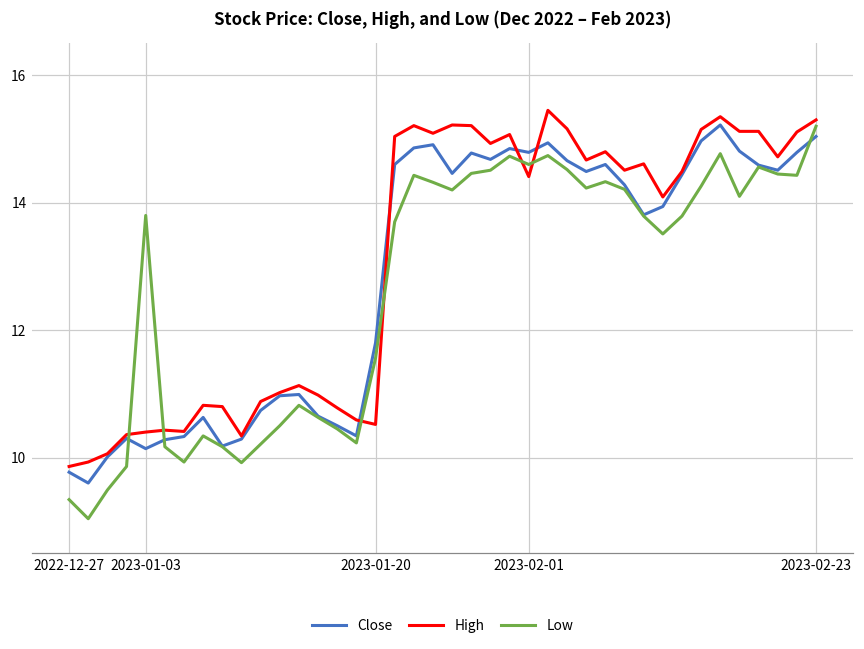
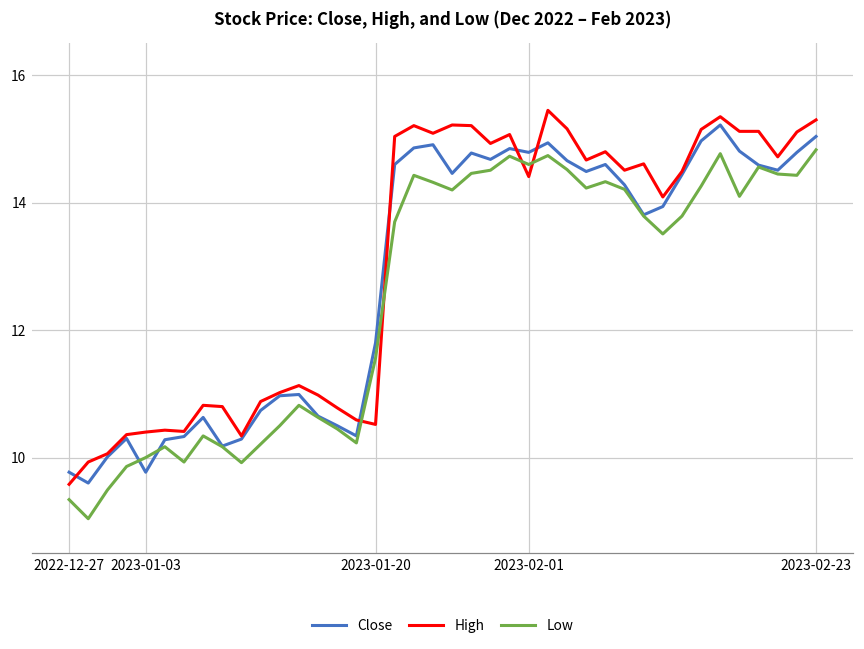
  {
    "Close": {
      "2022-12-27": 9.8,
-     "2023-01-03": 10.1,
+     "2023-01-03": 9.8,
      "2023-01-20": 11.8,
      "2023-02-01": 14.8,
      "2023-02-23": 15.0
    },
    "High": {
-     "2022-12-27": 9.9,
+     "2022-12-27": 9.6,
      "2023-01-03": 10.4,
      "2023-01-20": 10.5,
      "2023-02-01": 14.4,
      "2023-02-23": 15.3
    },
    "Low": {
      "2022-12-27": 9.3,
-     "2023-01-03": 13.8,
+     "2023-01-03": 10.0,
      "2023-01-20": 11.6,
      "2023-02-01": 14.6,
-     "2023-02-23": 15.2
+     "2023-02-23": 14.8
    }
  }
